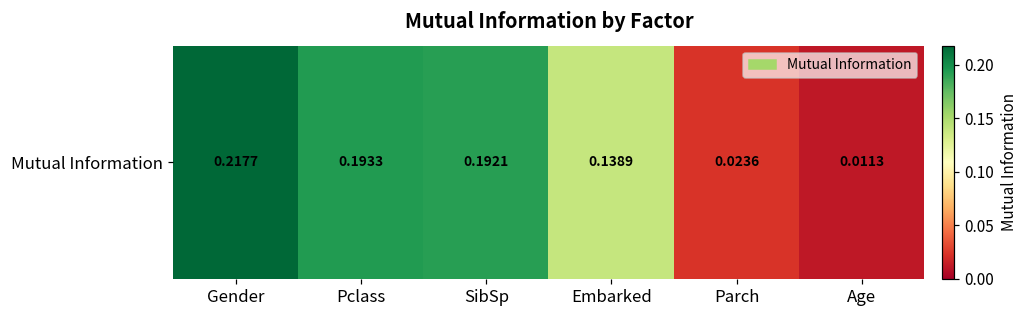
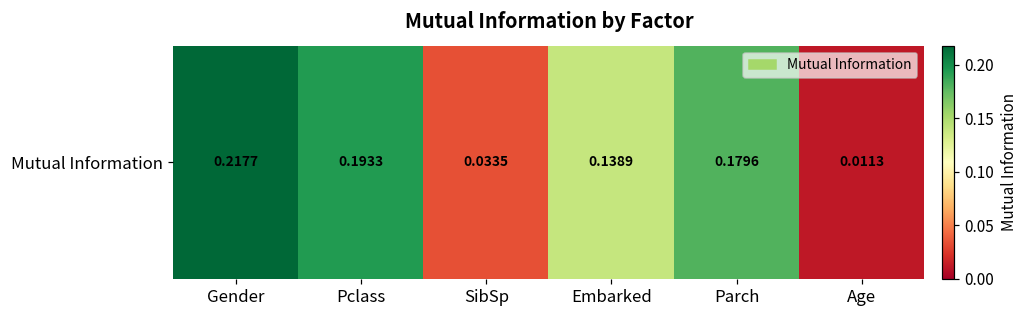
  {
    "Mutual Information": {
      "Gender": 0.2177,
      "Pclass": 0.1933,
-     "SibSp": 0.1921,
+     "SibSp": 0.0335,
      "Embarked": 0.1389,
-     "Parch": 0.0236,
+     "Parch": 0.1796,
      "Age": 0.0113
    }
  }
